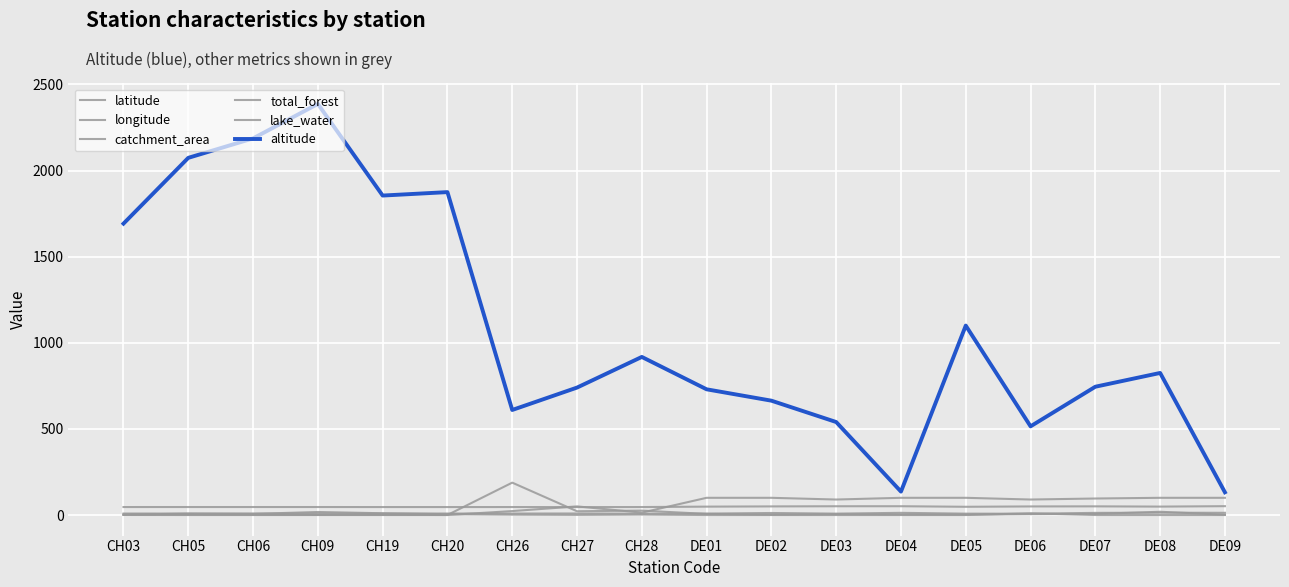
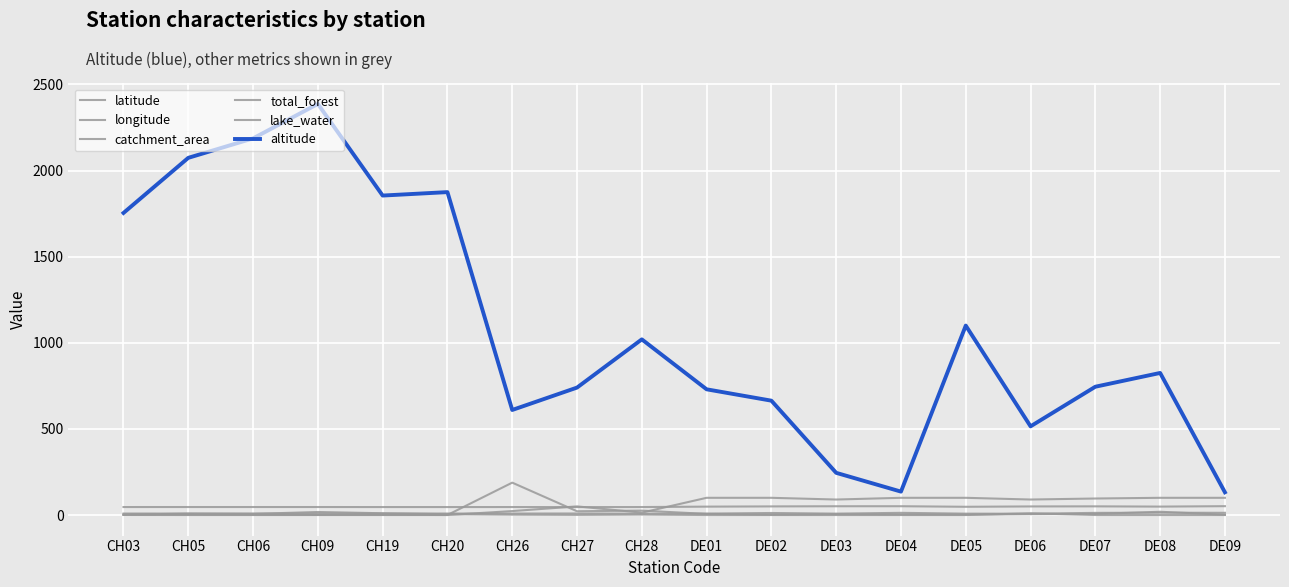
  {
    "altitude": {
-     "CH03": 1690,
+     "CH03": 1750,
      "CH05": 2070,
      "CH19": 1860,
      "CH20": 1880,
      "CH26": 610,
      "CH27": 740,
-     "CH28": 920,
+     "CH28": 1020,
      "DE01": 730,
      "DE02": 660,
-     "DE03": 540,
+     "DE03": 250,
      "DE04": 140,
      "DE05": 1100,
      "DE06": 520,
      "DE07": 750,
      "DE08": 830,
      "DE09": 130
    }
  }
